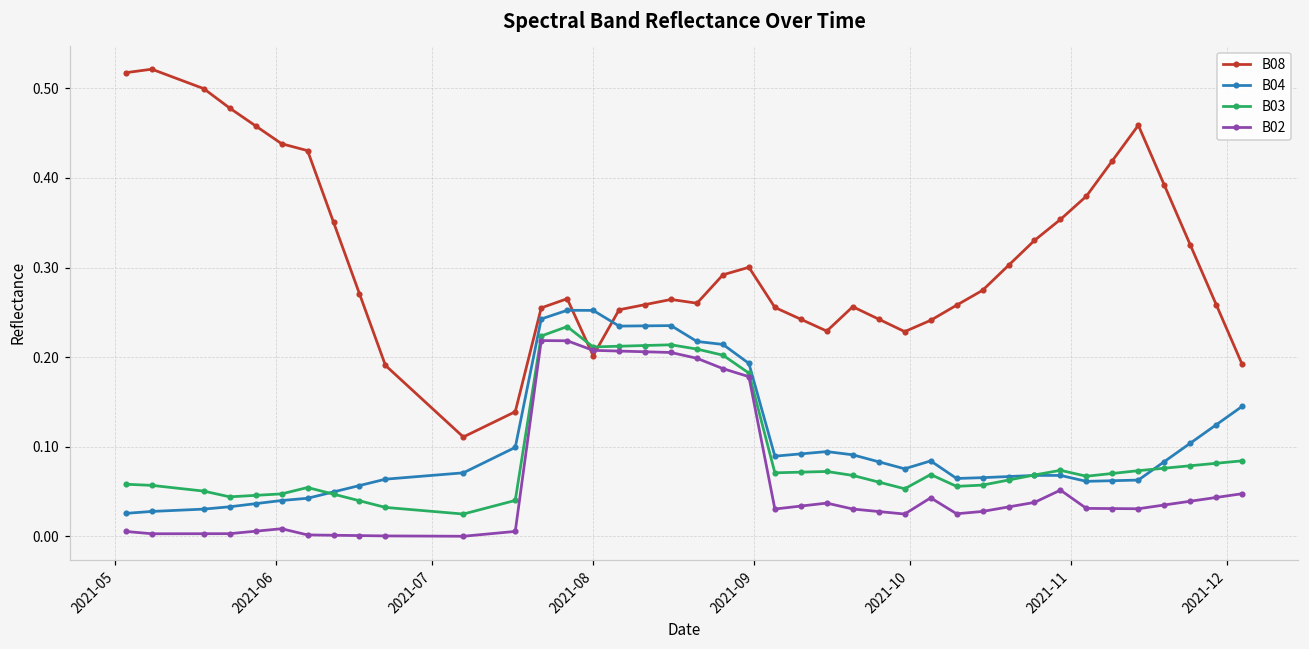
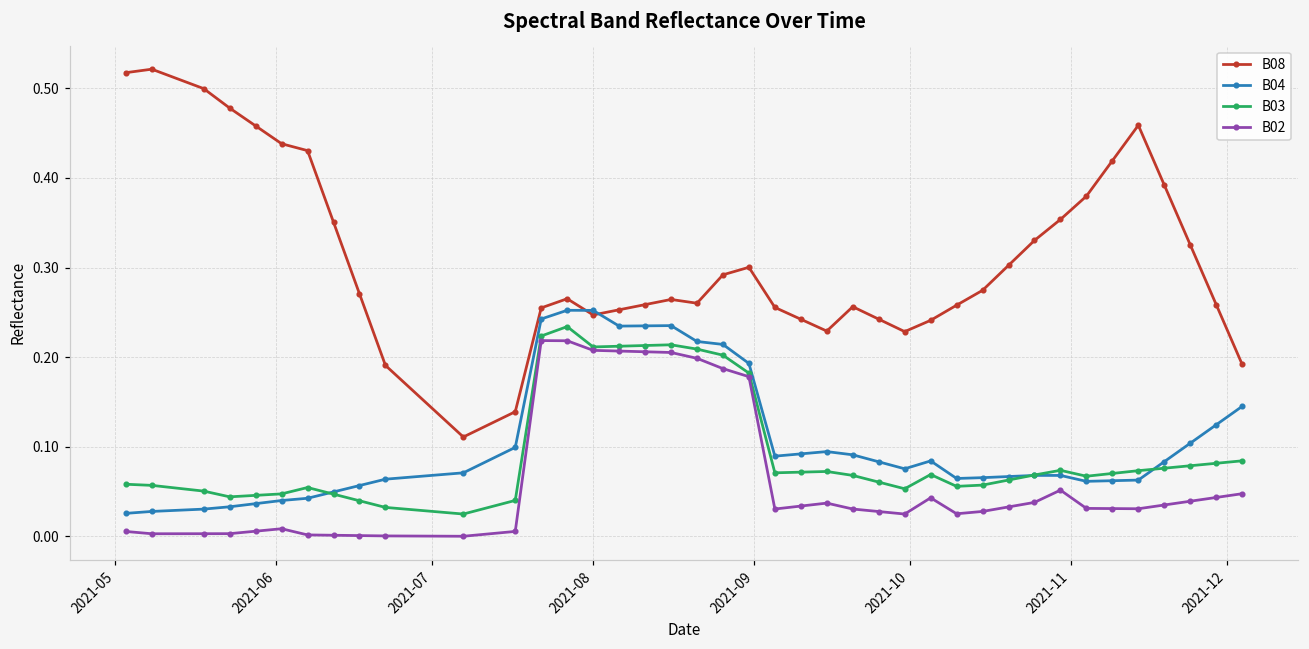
  {
    "B08": {
-     "2021-08": 0.20
+     "2021-08": 0.25
    },
    "B04": {
      "2021-08": 0.25
    },
    "B03": {
      "2021-08": 0.21
    },
    "B02": {
      "2021-08": 0.21
    }
  }
